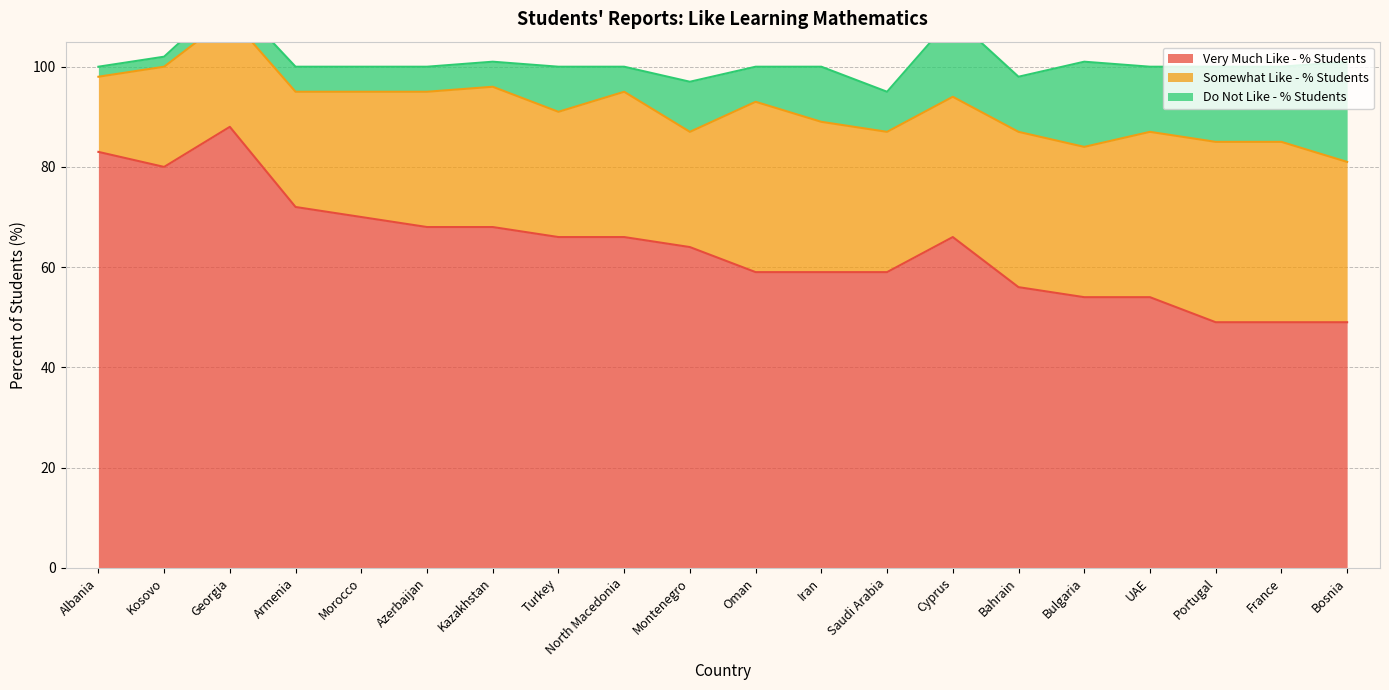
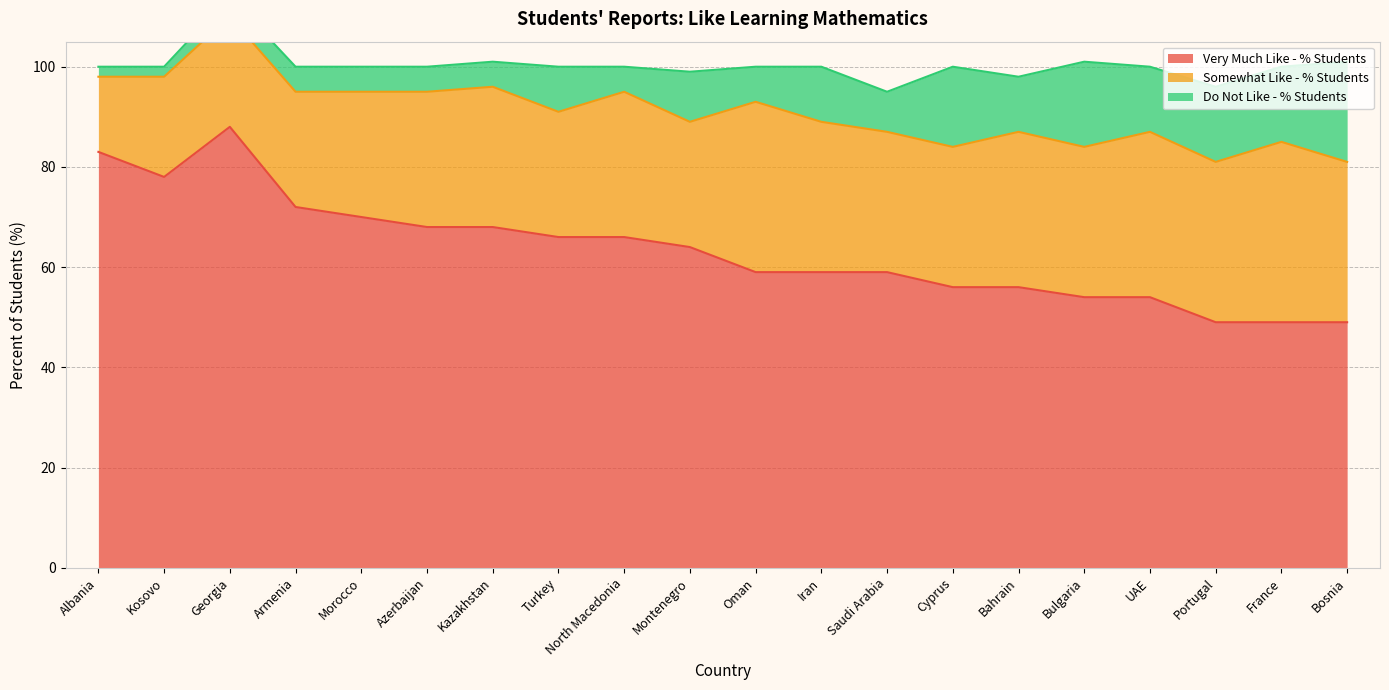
  {
    "Very Much Like - % Students": {
      "Albania": 83,
-     "Kosovo": 80,
+     "Kosovo": 78,
      "Georgia": 88,
      "Armenia": 72,
      "Morocco": 70,
      "Azerbaijan": 68,
      "Kazakhstan": 68,
      "Turkey": 66,
      "North Macedonia": 66,
      "Montenegro": 64,
      "Oman": 59,
      "Iran": 59,
      "Saudi Arabia": 59,
-     "Cyprus": 66,
+     "Cyprus": 56,
      "Bahrain": 56,
      "Bulgaria": 54,
      "UAE": 54,
      "Portugal": 49,
      "France": 49,
      "Bosnia": 49
    },
    "Somewhat Like - % Students": {
      "Albania": 15,
      "Kosovo": 20,
      "Armenia": 23,
      "Morocco": 25,
      "Azerbaijan": 27,
      "Kazakhstan": 28,
      "Turkey": 25,
      "North Macedonia": 29,
-     "Montenegro": 23,
+     "Montenegro": 25,
      "Oman": 34,
      "Iran": 30,
      "Saudi Arabia": 28,
      "Cyprus": 28,
      "Bahrain": 31,
      "Bulgaria": 30,
      "UAE": 33,
-     "Portugal": 36,
+     "Portugal": 32,
      "France": 36,
      "Bosnia": 32
    },
    "Do Not Like - % Students": {
      "Albania": 2,
      "Kosovo": 2,
      "Armenia": 5,
      "Morocco": 5,
      "Azerbaijan": 5,
      "Kazakhstan": 5,
      "Turkey": 9,
      "North Macedonia": 5,
      "Montenegro": 10,
      "Oman": 7,
      "Iran": 11,
      "Saudi Arabia": 8,
      "Bahrain": 11,
      "Bulgaria": 17,
      "UAE": 13
    }
  }
